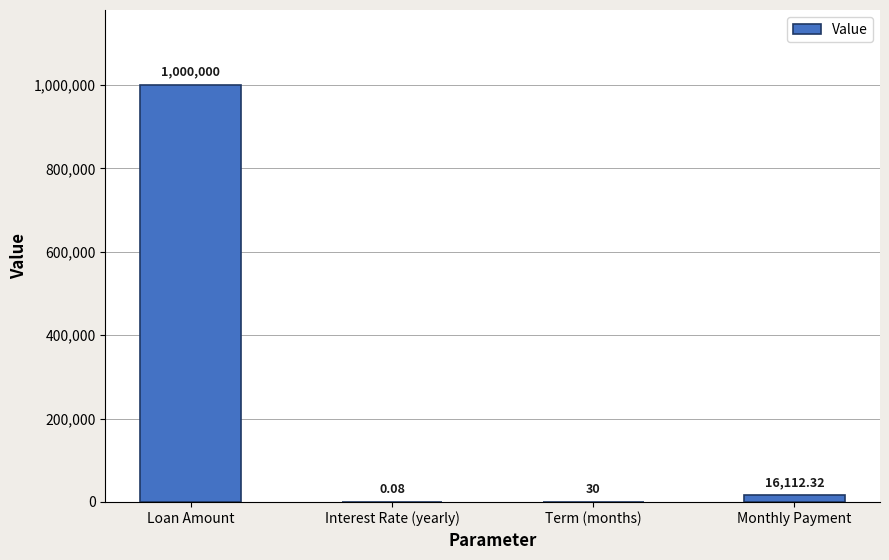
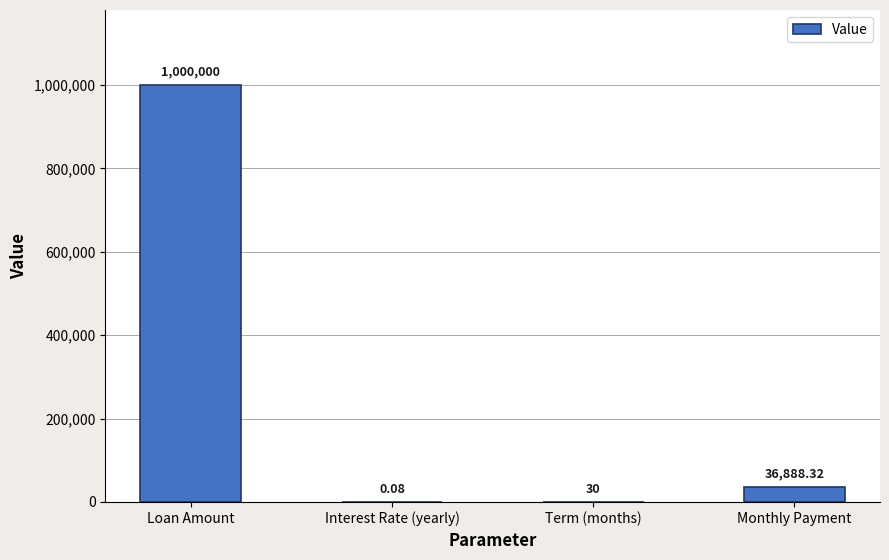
  {
    "Loan Amount": "1,000,000",
    "Interest Rate (yearly)": "0.08",
    "Term (months)": "30",
-   "Monthly Payment": "16,112.32"
+   "Monthly Payment": "36,888.32"
  }
